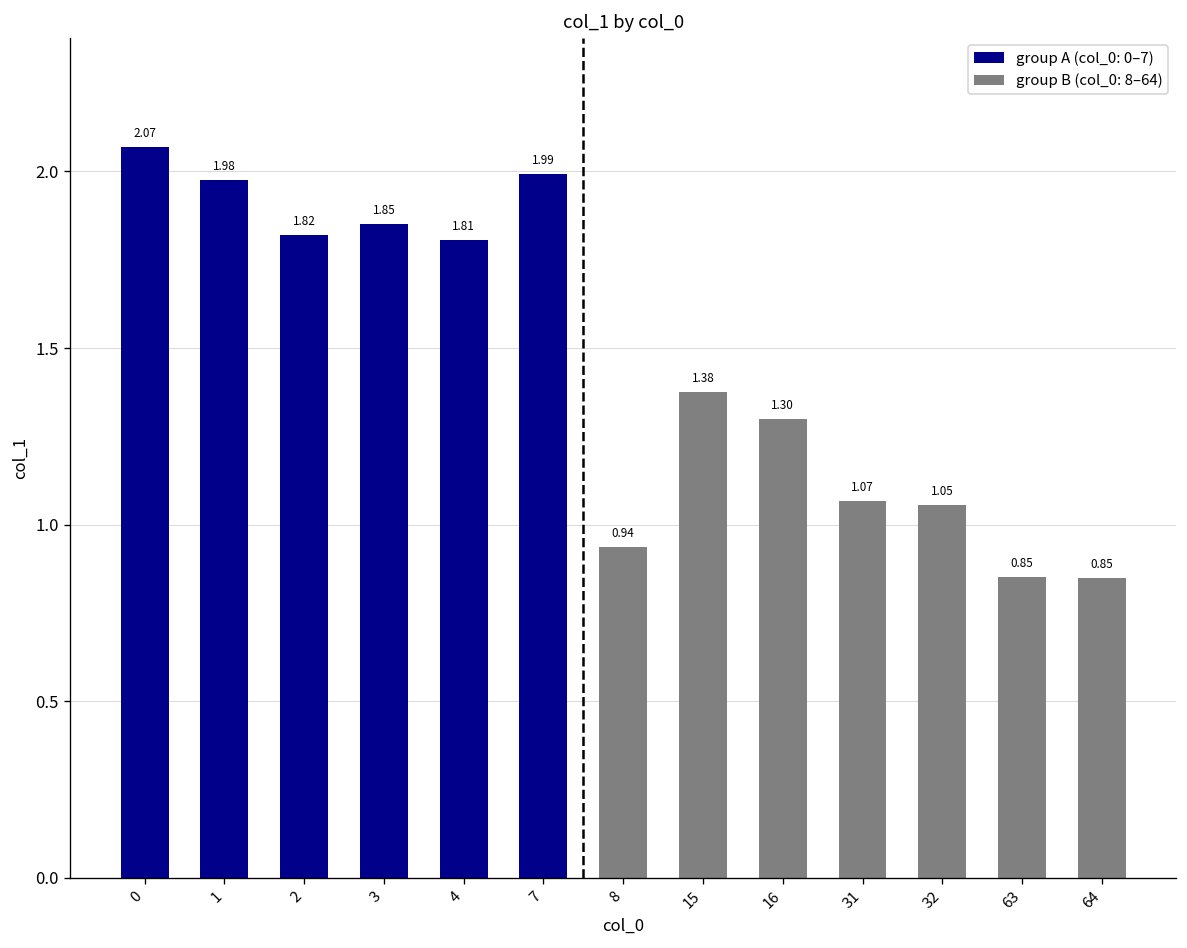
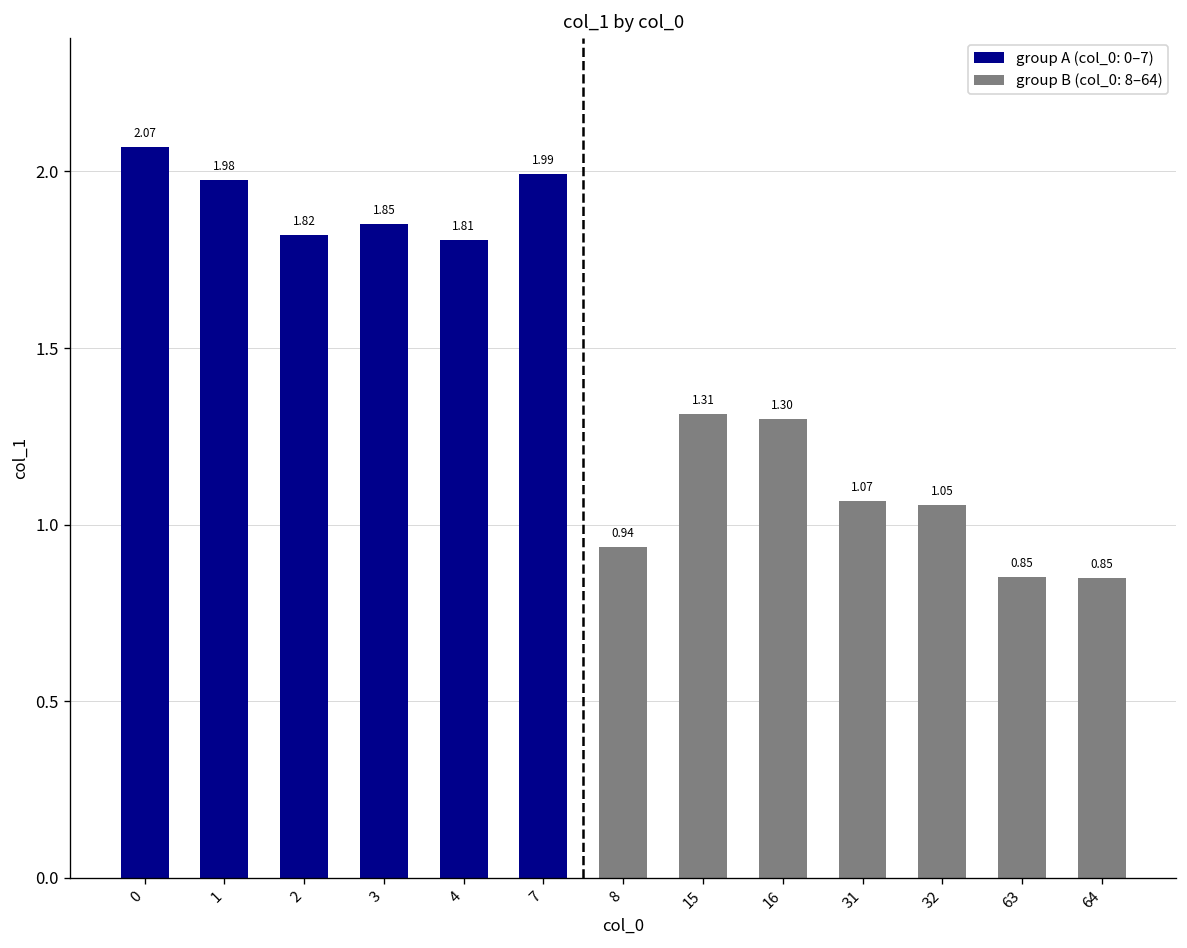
  {
    "0": 2.07,
    "1": 1.98,
    "2": 1.82,
    "3": 1.85,
    "4": 1.81,
    "7": 1.99,
    "8": 0.94,
-   "15": 1.38,
+   "15": 1.31,
    "16": 1.30,
    "31": 1.07,
    "32": 1.05,
    "63": 0.85,
    "64": 0.85
  }
